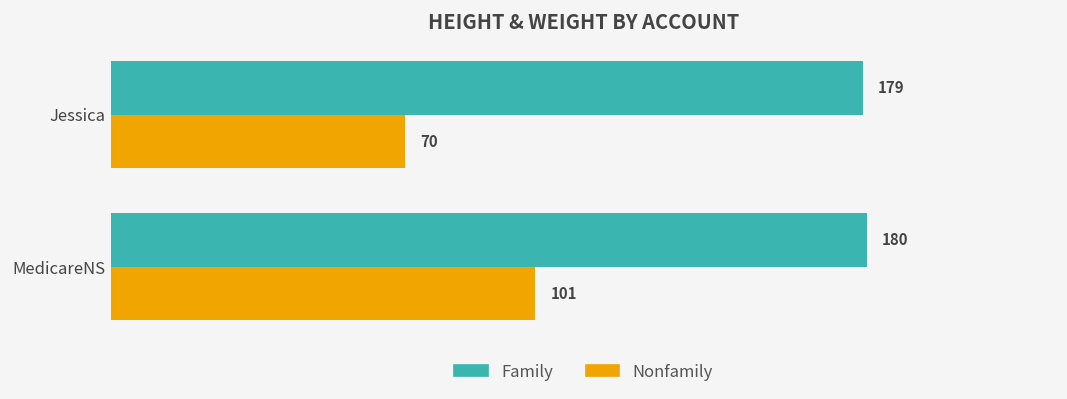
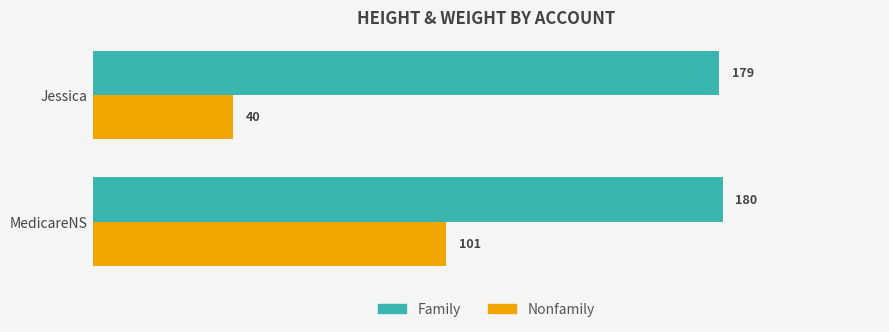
  {
    "Family": {
      "Jessica": 179,
      "MedicareNS": 180
    },
    "Nonfamily": {
-     "Jessica": 70,
+     "Jessica": 40,
      "MedicareNS": 101
    }
  }
